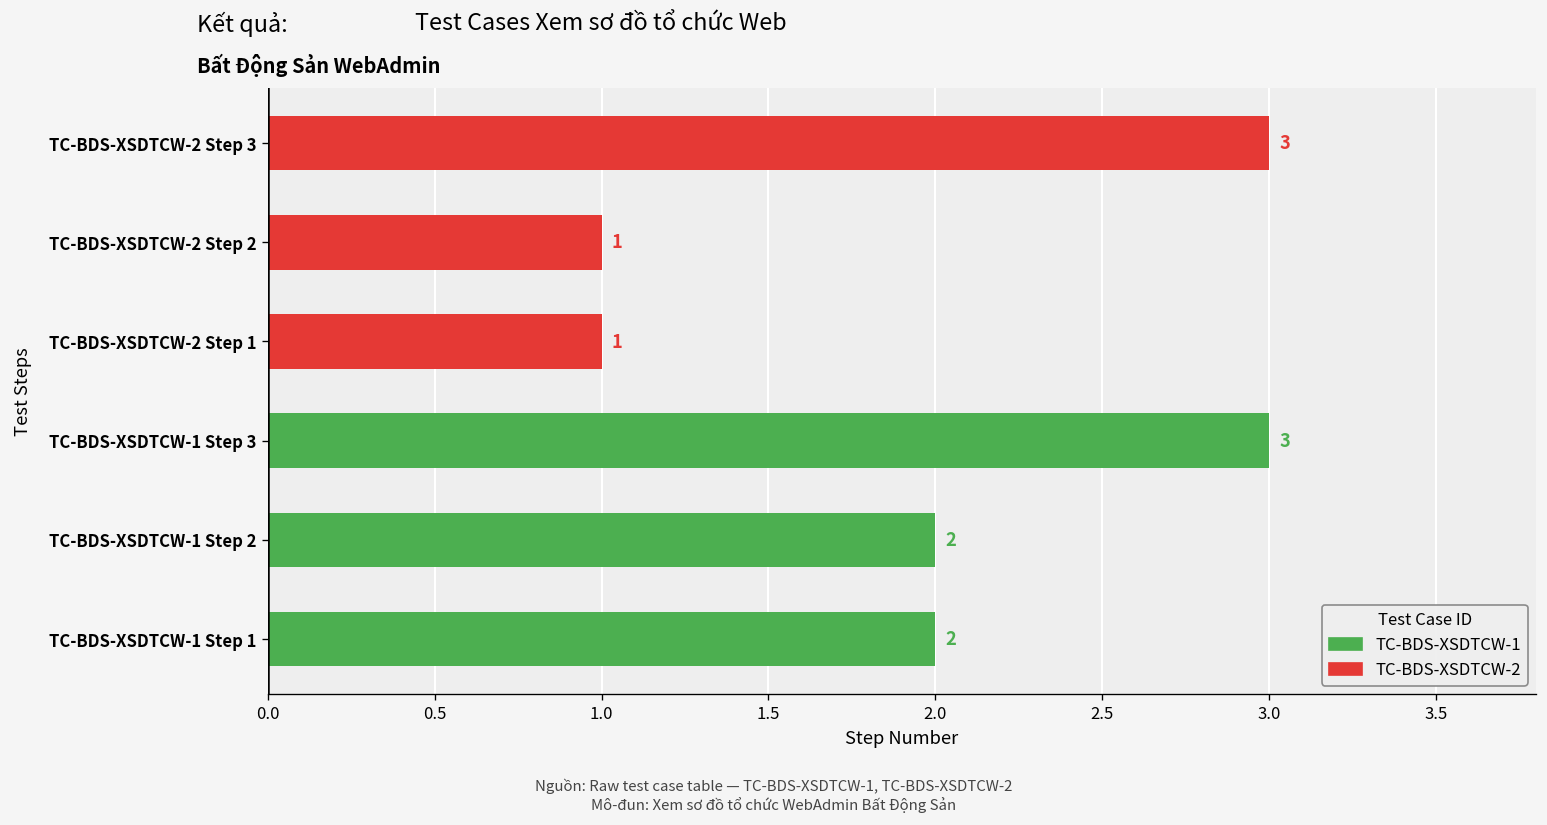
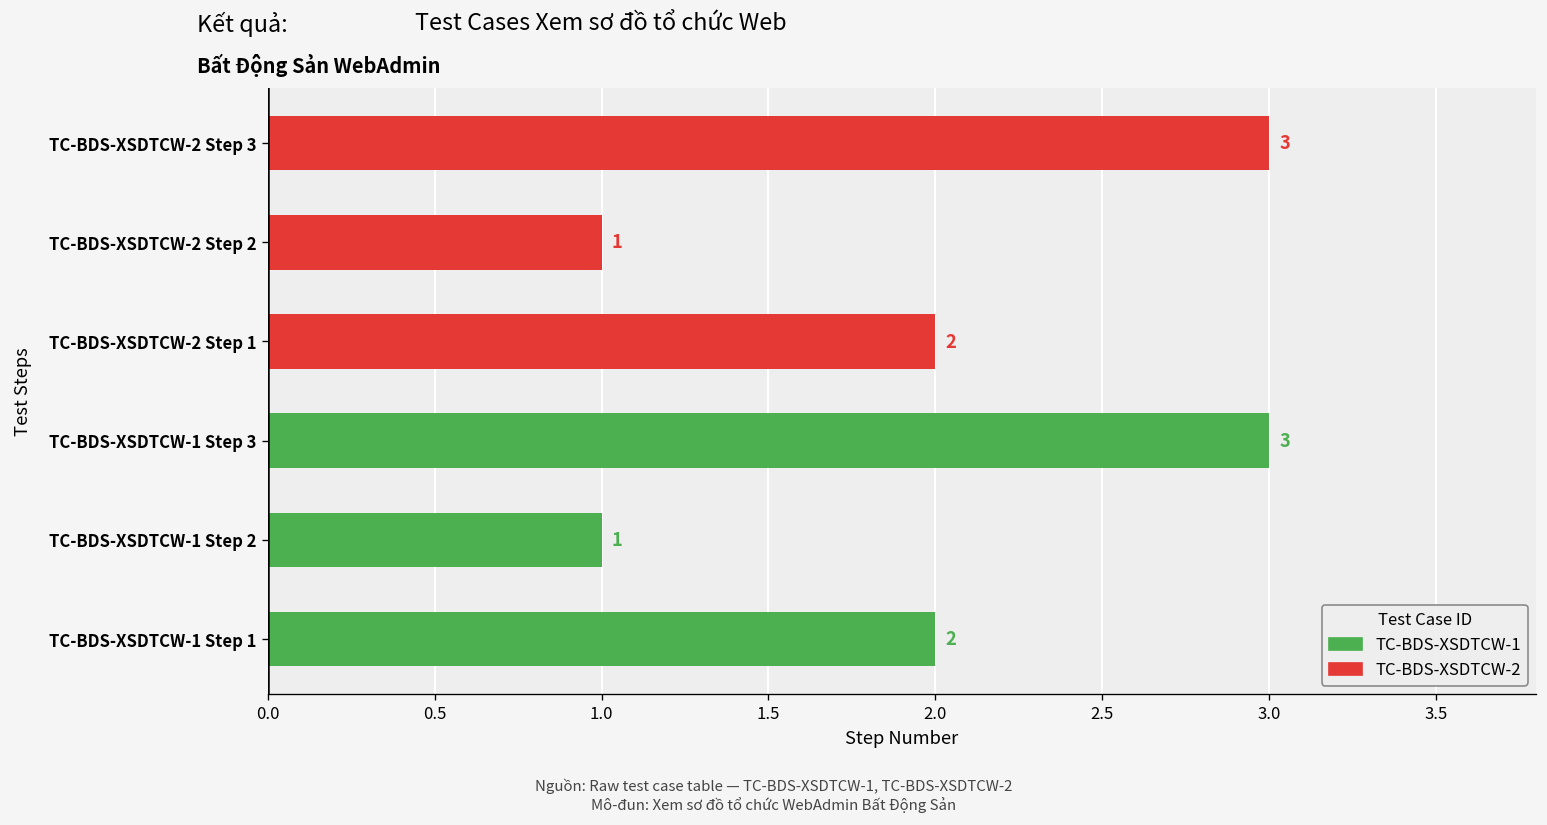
  {
    "TC-BDS-XSDTCW-2 Step 3": 3,
    "TC-BDS-XSDTCW-2 Step 2": 1,
-   "TC-BDS-XSDTCW-2 Step 1": 1,
+   "TC-BDS-XSDTCW-2 Step 1": 2,
    "TC-BDS-XSDTCW-1 Step 3": 3,
-   "TC-BDS-XSDTCW-1 Step 2": 2,
+   "TC-BDS-XSDTCW-1 Step 2": 1,
    "TC-BDS-XSDTCW-1 Step 1": 2
  }
